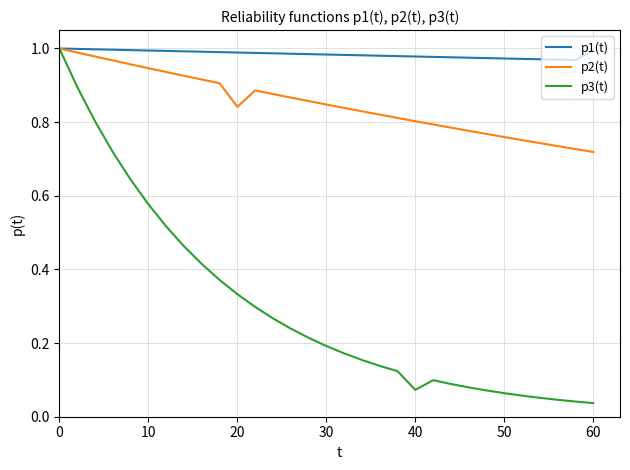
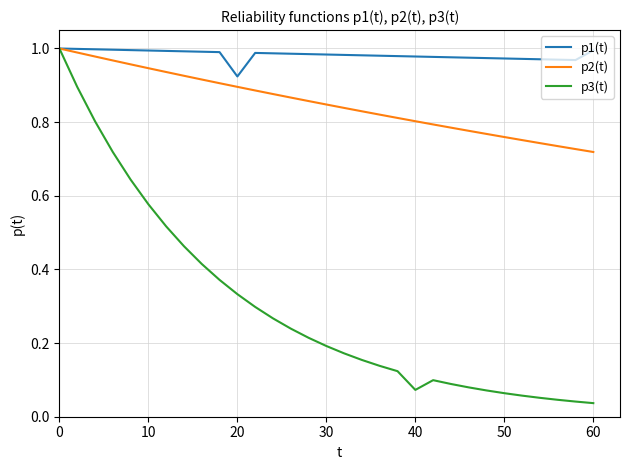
  {
    "p1(t)": {
      "10": 0.99,
-     "20": 0.99,
+     "20": 0.92,
      "30": 0.98,
      "40": 0.98,
      "50": 0.97
    },
    "p2(t)": {
      "10": 0.95,
-     "20": 0.84,
+     "20": 0.90,
      "30": 0.85,
      "40": 0.80,
      "50": 0.76,
      "60": 0.72
    },
    "p3(t)": {
      "10": 0.58,
      "20": 0.33,
      "30": 0.19,
      "40": 0.07,
      "50": 0.06,
      "60": 0.04
    }
  }
